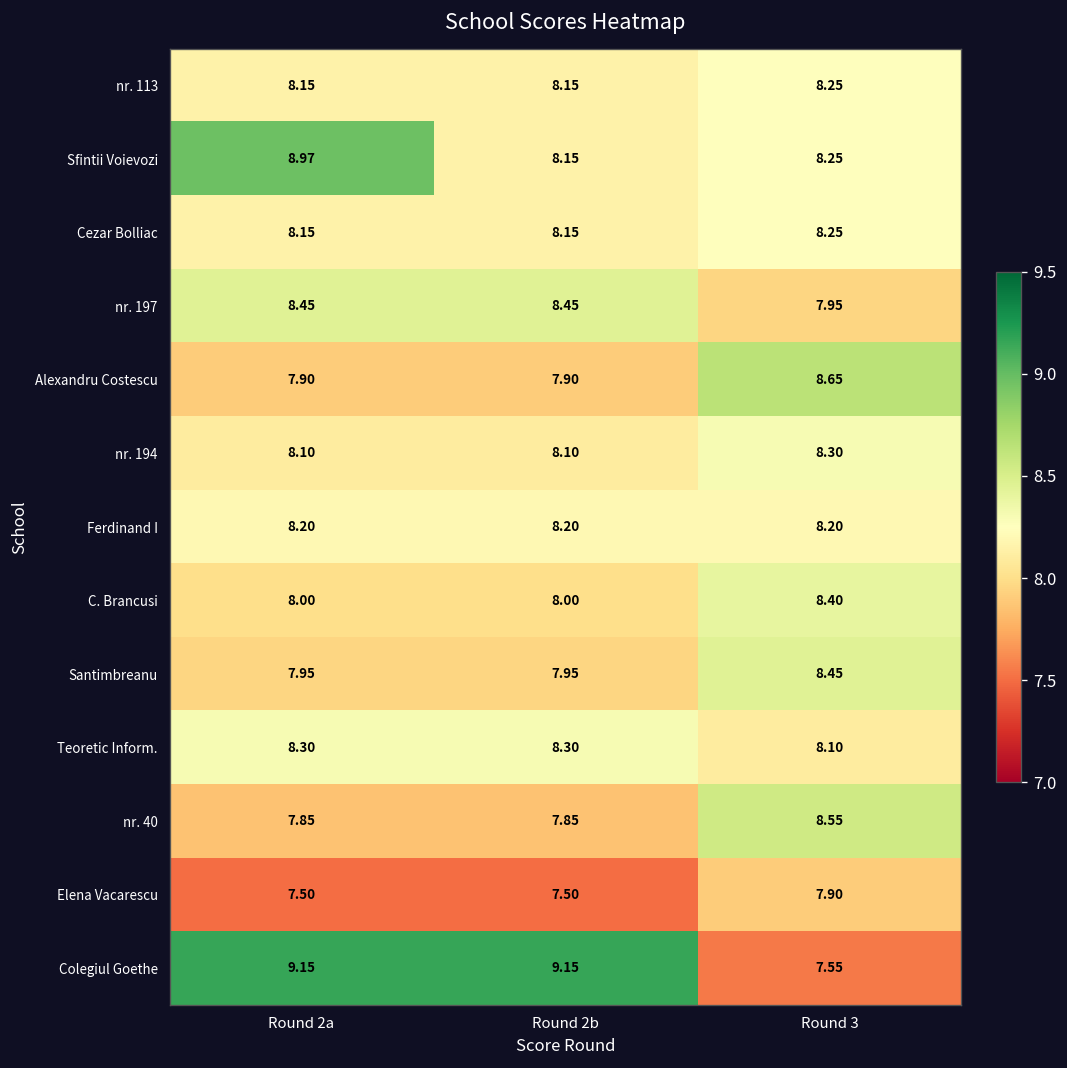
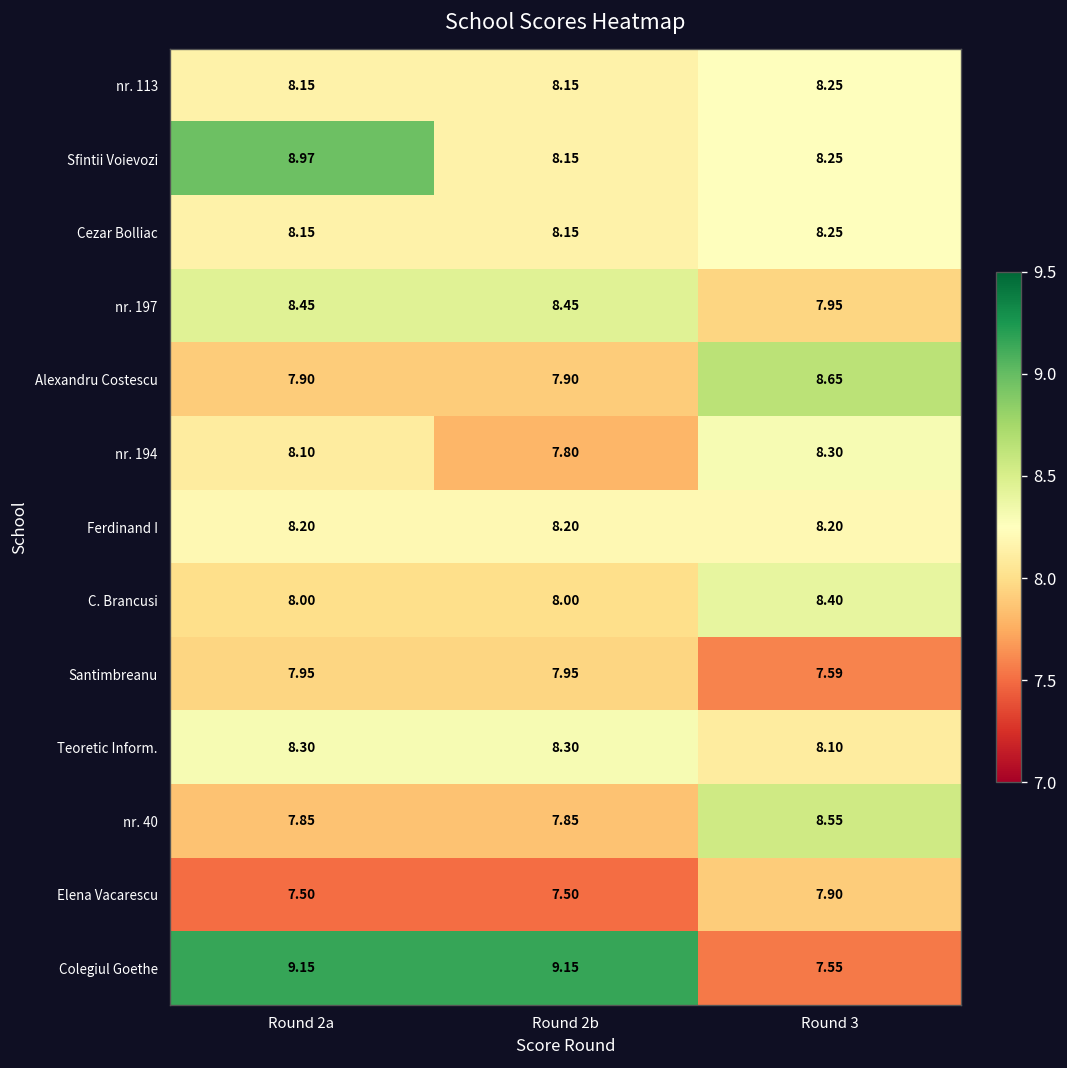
  {
    "nr. 113": {
      "Round 2a": 8.15,
      "Round 2b": 8.15,
      "Round 3": 8.25
    },
    "Sfintii Voievozi": {
      "Round 2a": 8.97,
      "Round 2b": 8.15,
      "Round 3": 8.25
    },
    "Cezar Bolliac": {
      "Round 2a": 8.15,
      "Round 2b": 8.15,
      "Round 3": 8.25
    },
    "nr. 197": {
      "Round 2a": 8.45,
      "Round 2b": 8.45,
      "Round 3": 7.95
    },
    "Alexandru Costescu": {
      "Round 2a": 7.90,
      "Round 2b": 7.90,
      "Round 3": 8.65
    },
    "nr. 194": {
      "Round 2a": 8.10,
-     "Round 2b": 8.10,
+     "Round 2b": 7.80,
      "Round 3": 8.30
    },
    "Ferdinand I": {
      "Round 2a": 8.20,
      "Round 2b": 8.20,
      "Round 3": 8.20
    },
    "C. Brancusi": {
      "Round 2a": 8.00,
      "Round 2b": 8.00,
      "Round 3": 8.40
    },
    "Santimbreanu": {
      "Round 2a": 7.95,
      "Round 2b": 7.95,
-     "Round 3": 8.45
+     "Round 3": 7.59
    },
    "Teoretic Inform.": {
      "Round 2a": 8.30,
      "Round 2b": 8.30,
      "Round 3": 8.10
    },
    "nr. 40": {
      "Round 2a": 7.85,
      "Round 2b": 7.85,
      "Round 3": 8.55
    },
    "Elena Vacarescu": {
      "Round 2a": 7.50,
      "Round 2b": 7.50,
      "Round 3": 7.90
    },
    "Colegiul Goethe": {
      "Round 2a": 9.15,
      "Round 2b": 9.15,
      "Round 3": 7.55
    }
  }
